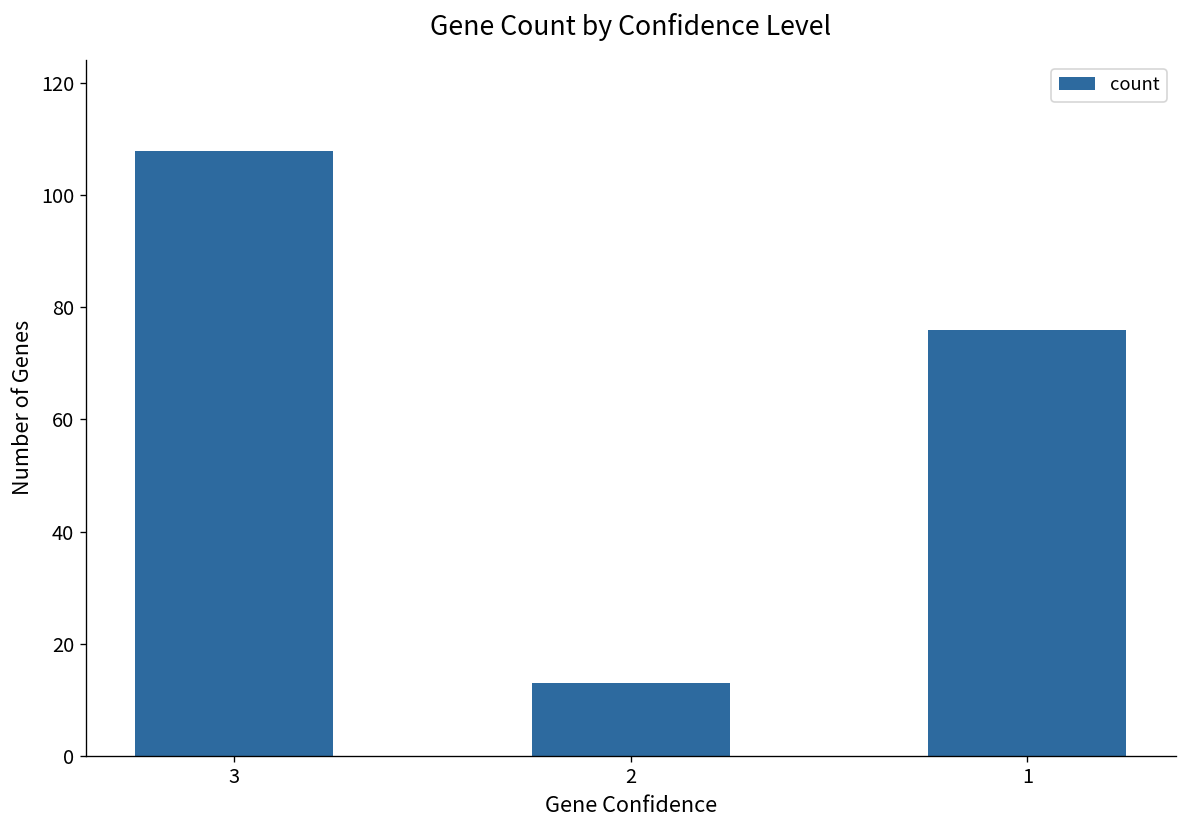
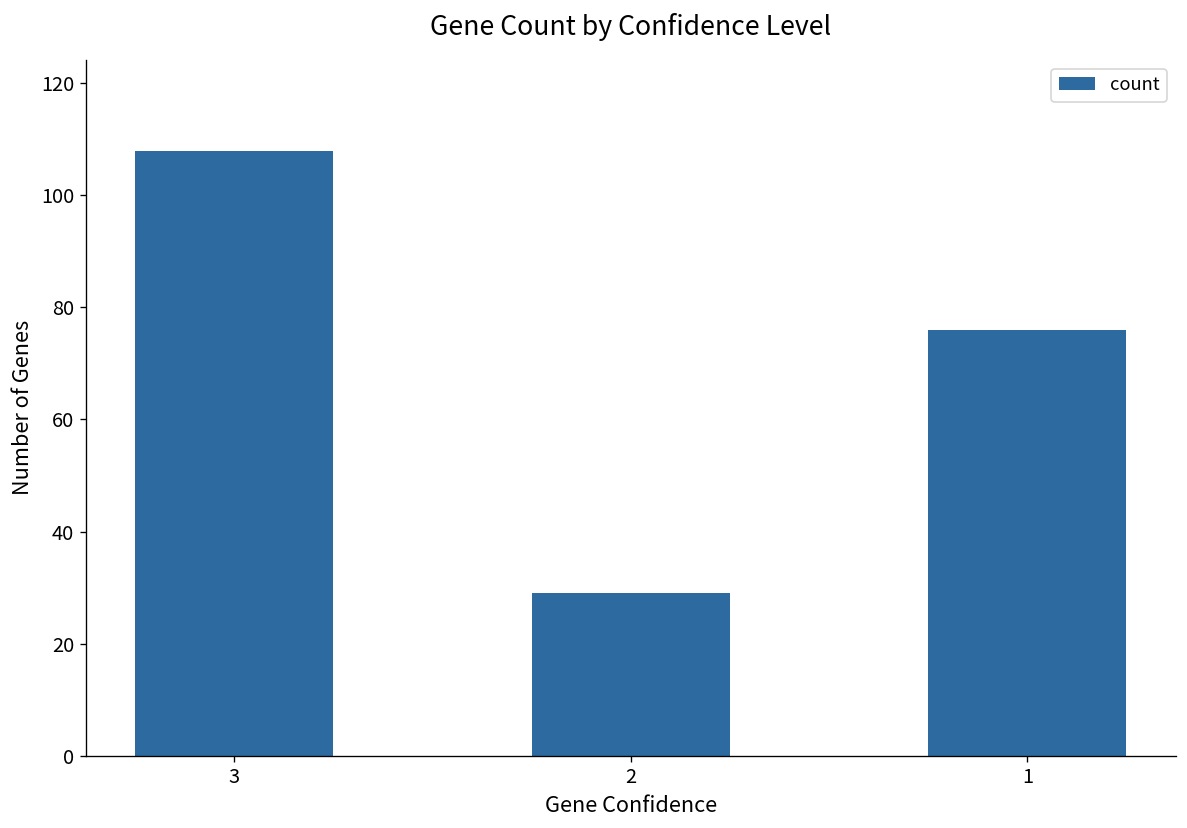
  {
    "3": 108,
-   "2": 13,
+   "2": 29,
    "1": 76
  }
